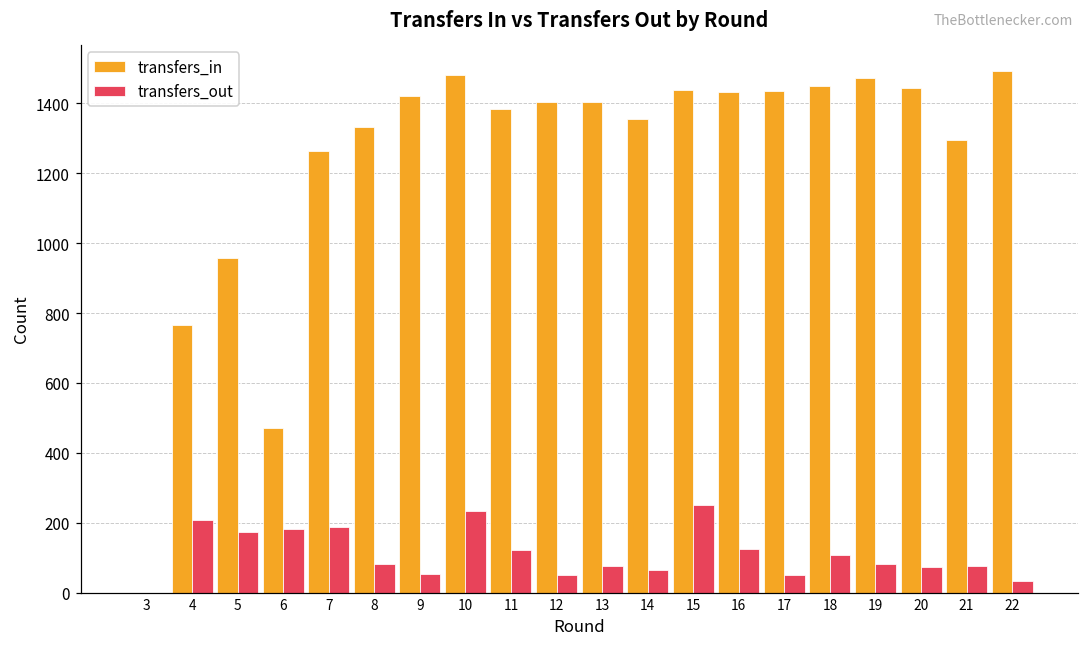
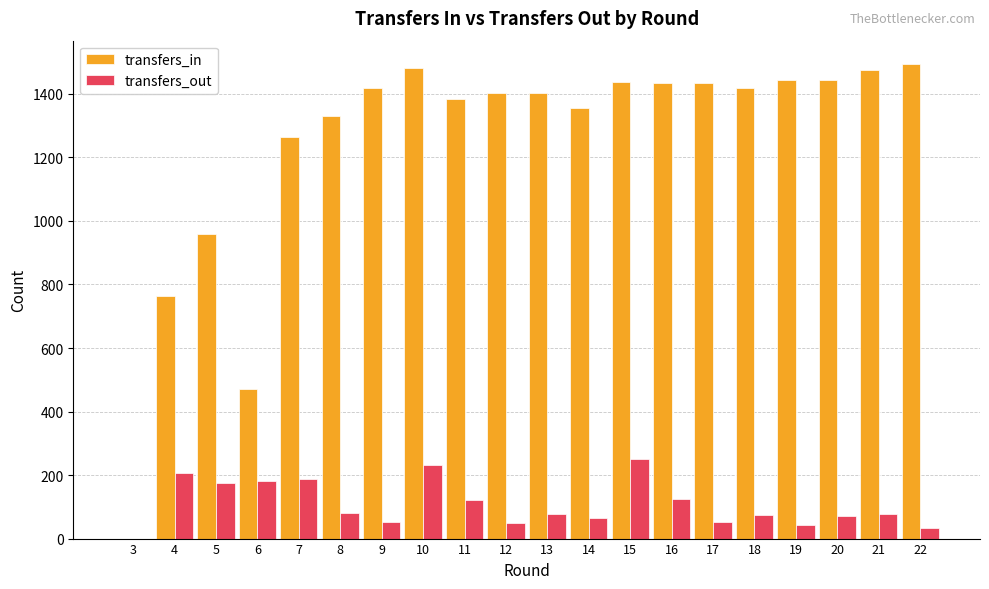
  {
    "transfers_in": {
      "3": 0,
      "4": 770,
      "5": 960,
      "6": 470,
      "7": 1270,
      "8": 1330,
      "9": 1420,
      "10": 1480,
      "11": 1380,
      "12": 1400,
      "13": 1400,
      "14": 1360,
      "15": 1440,
      "16": 1430,
      "17": 1440,
-     "18": 1450,
-     "19": 1470,
+     "18": 1420,
+     "19": 1440,
      "20": 1450,
-     "21": 1300,
+     "21": 1470,
      "22": 1490
    },
    "transfers_out": {
      "3": 0,
      "4": 210,
      "5": 170,
      "6": 180,
      "7": 190,
      "8": 80,
      "9": 50,
      "10": 230,
      "11": 120,
      "12": 50,
      "13": 80,
      "14": 60,
      "15": 250,
      "16": 130,
      "17": 50,
-     "18": 110,
-     "19": 80,
+     "18": 70,
+     "19": 40,
      "20": 70,
      "21": 80,
      "22": 30
    }
  }
